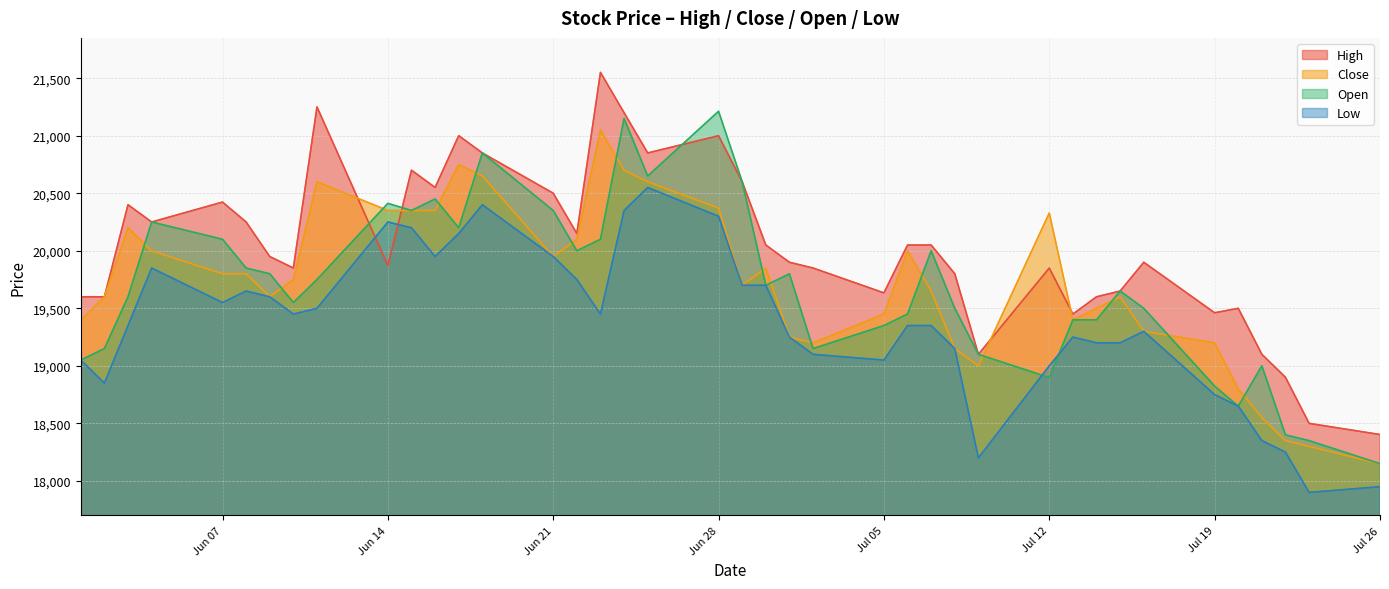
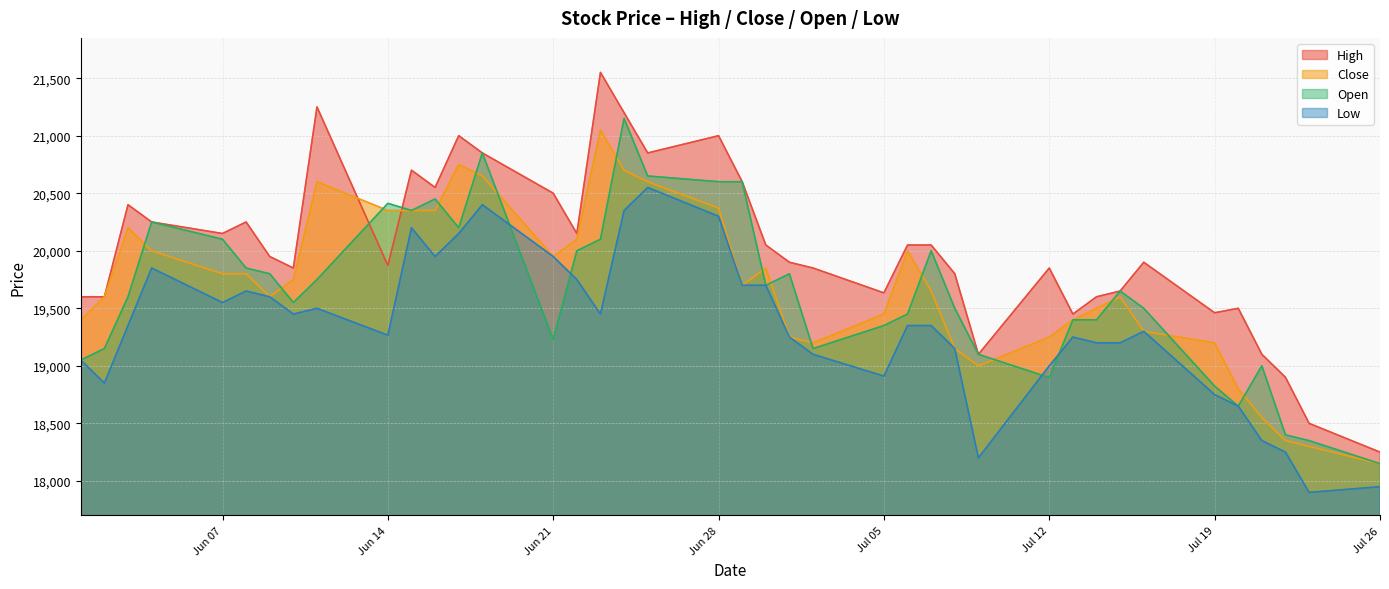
  {
    "High": {
-     "Jun 07": "20,420",
+     "Jun 07": "20,150",
      "Jun 14": "19,870",
      "Jun 21": "20,500",
      "Jun 28": "21,000",
      "Jul 05": "19,630",
      "Jul 12": "19,850",
      "Jul 19": "19,460",
-     "Jul 26": "18,400"
+     "Jul 26": "18,250"
    },
    "Close": {
      "Jun 07": "19,800",
      "Jun 14": "20,350",
      "Jun 28": "20,370",
      "Jul 05": "19,450",
-     "Jul 12": "20,330",
+     "Jul 12": "19,250",
      "Jul 19": "19,200"
    },
    "Open": {
      "Jun 07": "20,100",
      "Jun 14": "20,410",
-     "Jun 21": "20,350",
-     "Jun 28": "21,210",
+     "Jun 21": "19,230",
+     "Jun 28": "20,600",
      "Jul 05": "19,350",
      "Jul 12": "18,900",
      "Jul 19": "18,820"
    },
    "Low": {
      "Jun 07": "19,550",
-     "Jun 14": "20,250",
+     "Jun 14": "19,270",
      "Jun 28": "20,300",
-     "Jul 05": "19,050",
+     "Jul 05": "18,910",
      "Jul 12": "19,000",
      "Jul 19": "18,750",
      "Jul 26": "17,950"
    }
  }
